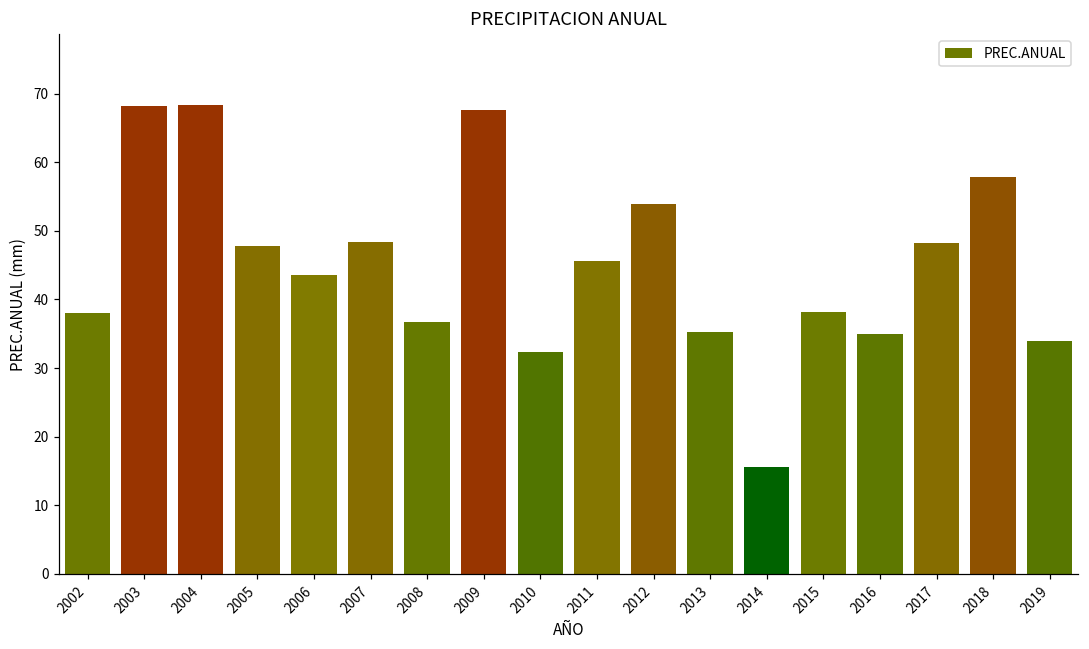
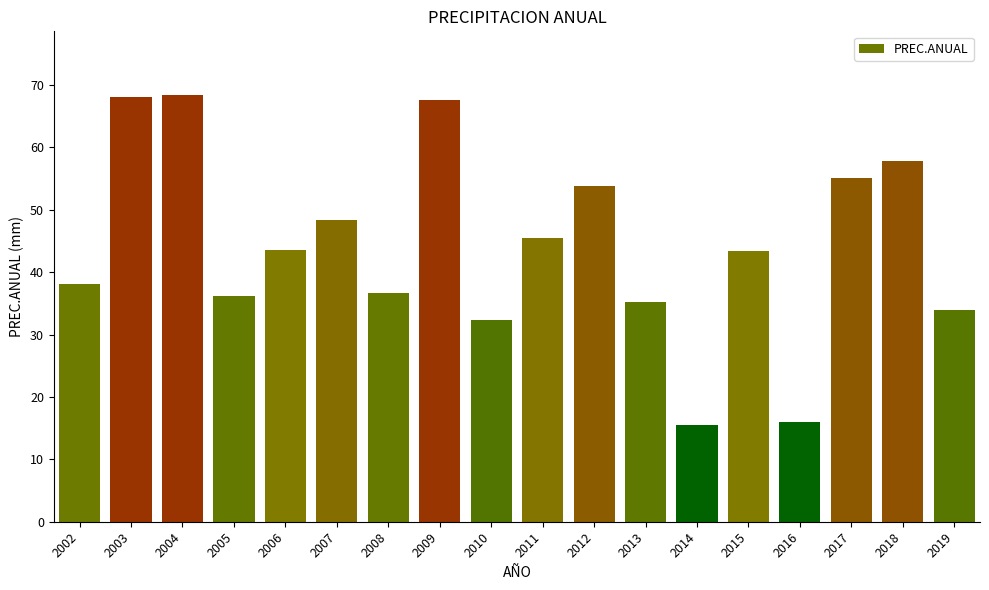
  {
    "2002": 38,
    "2003": 68,
    "2004": 68,
-   "2005": 48,
+   "2005": 36,
    "2006": 44,
    "2007": 48,
    "2008": 37,
    "2009": 68,
    "2010": 32,
    "2011": 46,
    "2012": 54,
    "2013": 35,
    "2014": 16,
-   "2015": 38,
-   "2016": 35,
-   "2017": 48,
+   "2015": 43,
+   "2016": 16,
+   "2017": 55,
    "2018": 58,
    "2019": 34
  }
